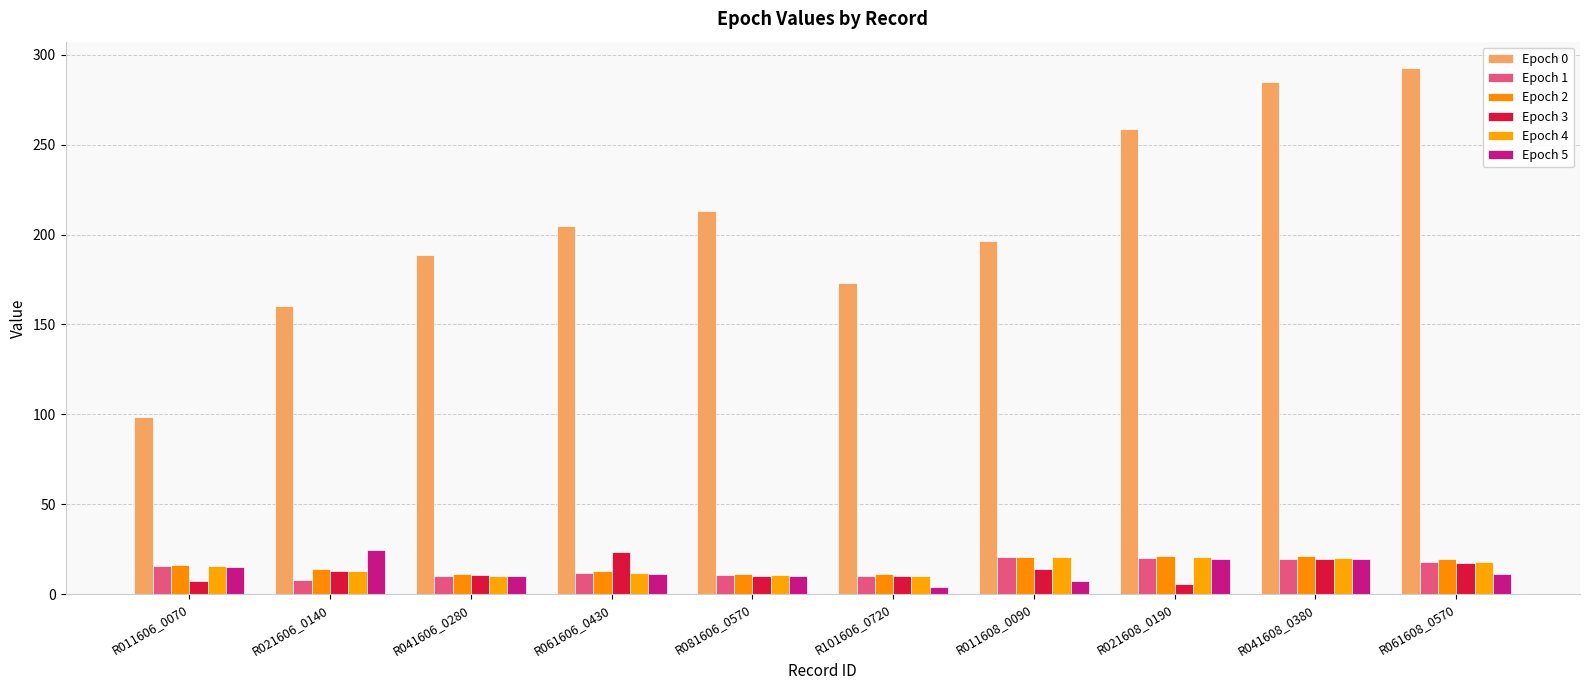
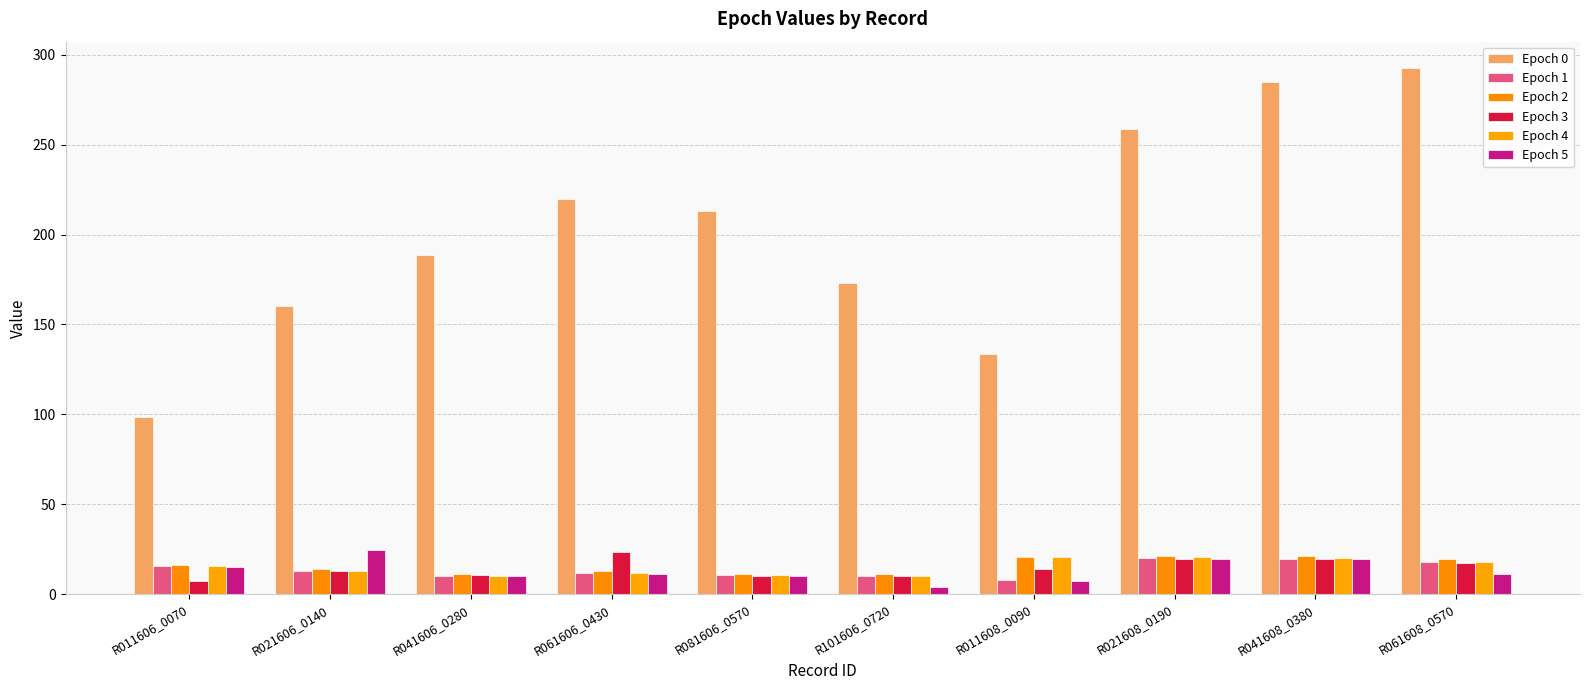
  {
    "Epoch 0": {
      "R011606_0070": 98,
      "R021606_0140": 160,
      "R041606_0280": 189,
-     "R061606_0430": 205,
+     "R061606_0430": 220,
      "R081606_0570": 213,
      "R101606_0720": 173,
-     "R011608_0090": 196,
+     "R011608_0090": 134,
      "R021608_0190": 259,
      "R041608_0380": 285,
      "R061608_0570": 293
    },
    "Epoch 1": {
      "R011606_0070": 16,
-     "R021606_0140": 8,
+     "R021606_0140": 13,
      "R041606_0280": 10,
      "R061606_0430": 12,
      "R081606_0570": 10,
      "R101606_0720": 10,
-     "R011608_0090": 20,
+     "R011608_0090": 8,
      "R021608_0190": 20,
      "R041608_0380": 19,
      "R061608_0570": 18
    },
    "Epoch 3": {
      "R011606_0070": 7,
      "R021606_0140": 13,
      "R041606_0280": 10,
      "R061606_0430": 23,
      "R081606_0570": 10,
      "R101606_0720": 10,
      "R011608_0090": 14,
-     "R021608_0190": 6,
+     "R021608_0190": 19,
      "R041608_0380": 19,
      "R061608_0570": 17
    },
    "Epoch 5": {
      "R011606_0070": 15,
      "R021606_0140": 25,
      "R041606_0280": 10,
      "R061606_0430": 11,
      "R081606_0570": 10,
      "R101606_0720": 4,
      "R011608_0090": 7,
      "R021608_0190": 19,
      "R041608_0380": 19,
      "R061608_0570": 11
    }
  }
